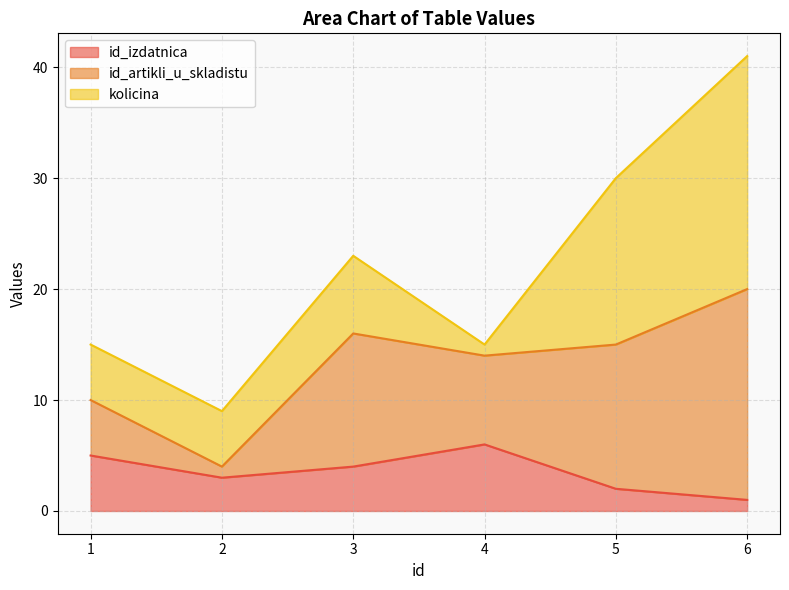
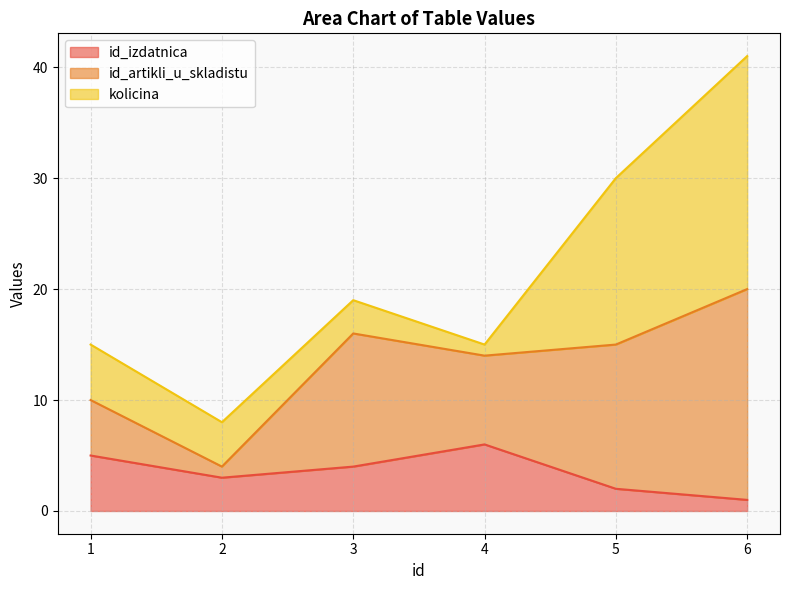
  {
    "kolicina": {
      "1": 5,
-     "2": 5,
-     "3": 7,
+     "2": 4,
+     "3": 3,
      "4": 1,
      "5": 15,
      "6": 21
    }
  }
